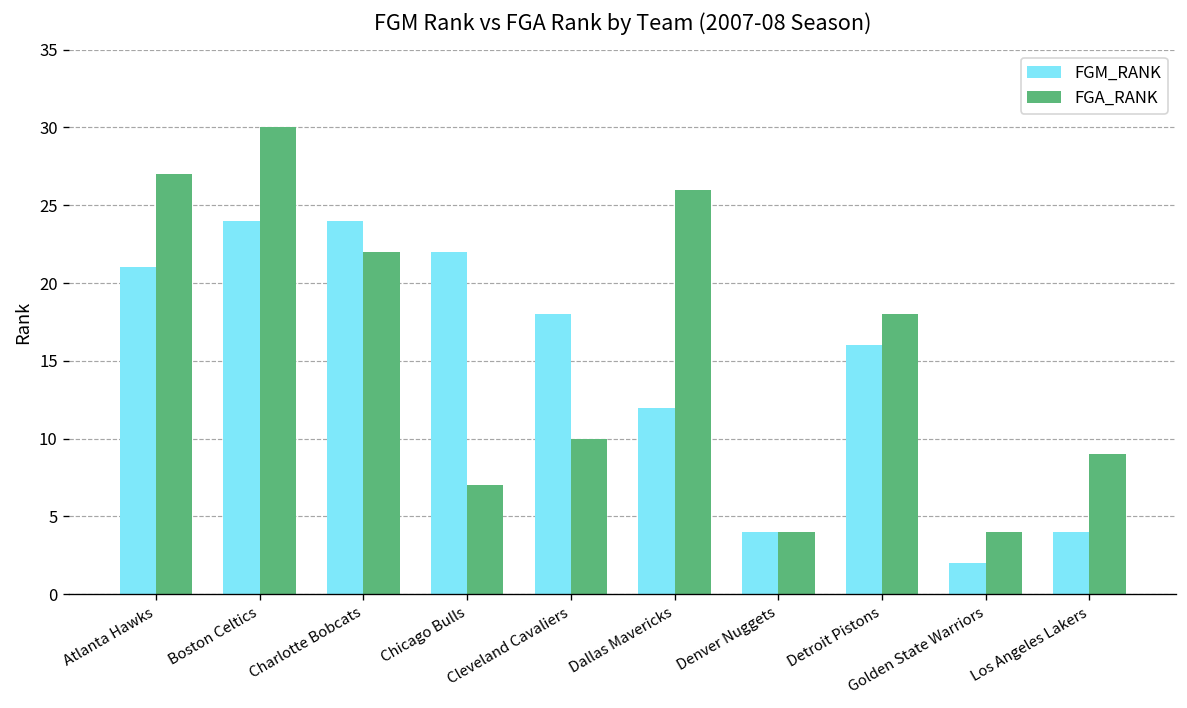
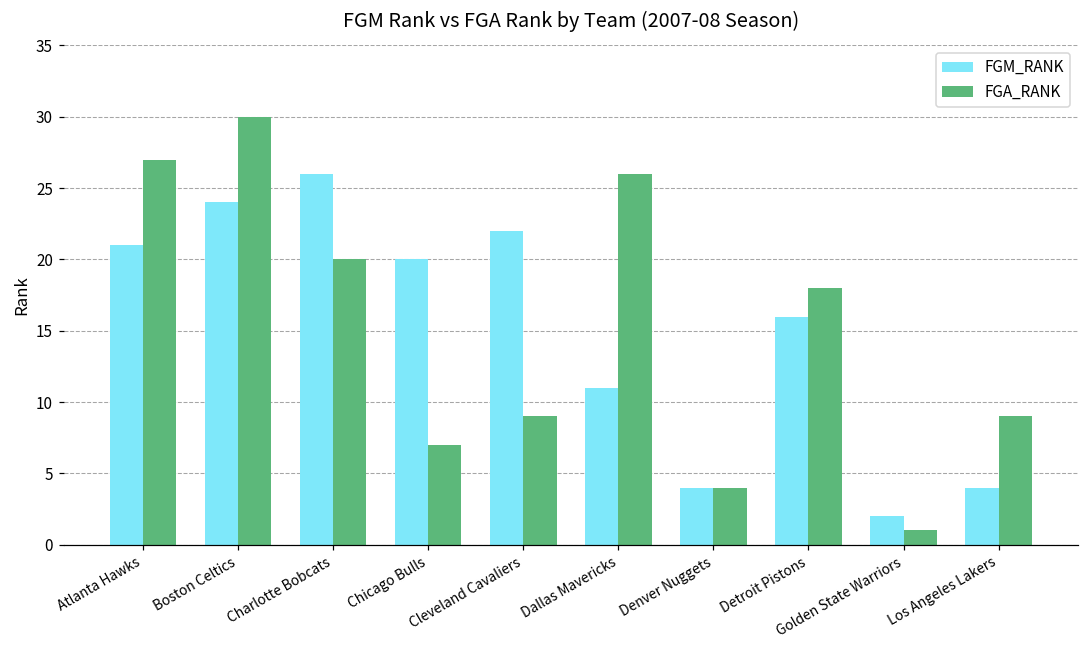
  {
    "FGM_RANK": {
      "Atlanta Hawks": 21,
      "Boston Celtics": 24,
-     "Charlotte Bobcats": 24,
-     "Chicago Bulls": 22,
-     "Cleveland Cavaliers": 18,
-     "Dallas Mavericks": 12,
+     "Charlotte Bobcats": 26,
+     "Chicago Bulls": 20,
+     "Cleveland Cavaliers": 22,
+     "Dallas Mavericks": 11,
      "Denver Nuggets": 4,
      "Detroit Pistons": 16,
      "Golden State Warriors": 2,
      "Los Angeles Lakers": 4
    },
    "FGA_RANK": {
      "Atlanta Hawks": 27,
      "Boston Celtics": 30,
-     "Charlotte Bobcats": 22,
+     "Charlotte Bobcats": 20,
      "Chicago Bulls": 7,
-     "Cleveland Cavaliers": 10,
+     "Cleveland Cavaliers": 9,
      "Dallas Mavericks": 26,
      "Denver Nuggets": 4,
      "Detroit Pistons": 18,
-     "Golden State Warriors": 4,
+     "Golden State Warriors": 1,
      "Los Angeles Lakers": 9
    }
  }
